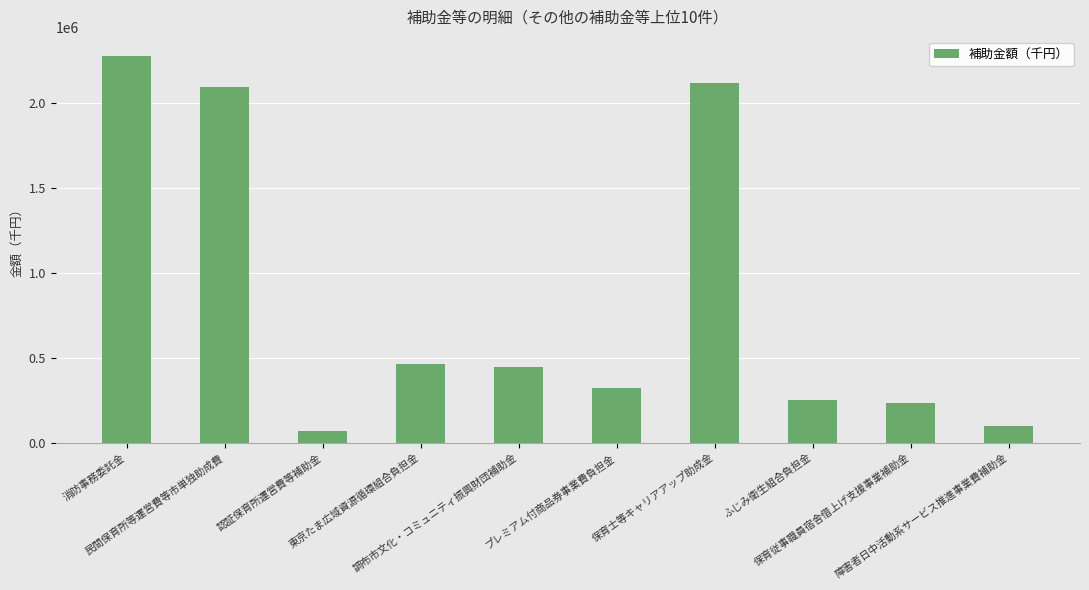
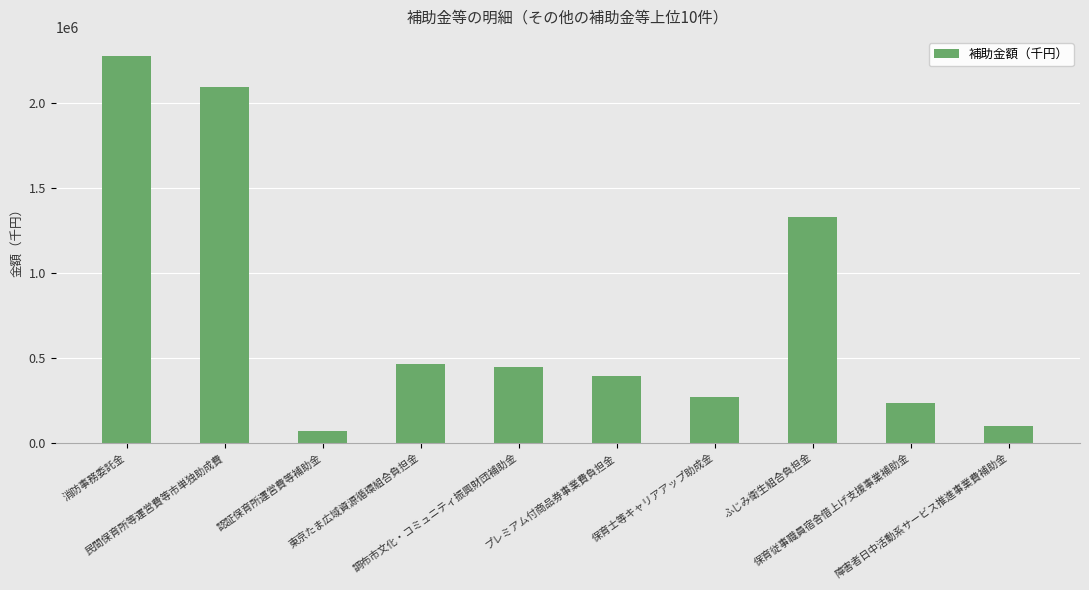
  {
    "消防事務委託金": 2270000,
    "民間保育所等運営費等市単独助成費": 2090000,
    "認証保育所運営費等補助金": 70000,
    "東京たま広域資源循環組合負担金": 470000,
    "調布市文化・コミュニティ振興財団補助金": 450000,
-   "プレミアム付商品券事業費負担金": 320000,
-   "保育士等キャリアアップ助成金": 2120000,
-   "ふじみ衛生組合負担金": 250000,
+   "プレミアム付商品券事業費負担金": 390000,
+   "保育士等キャリアアップ助成金": 270000,
+   "ふじみ衛生組合負担金": 1330000,
    "保育従事職員宿舎借上げ支援事業補助金": 230000,
    "障害者日中活動系サービス推進事業費補助金": 100000
  }
